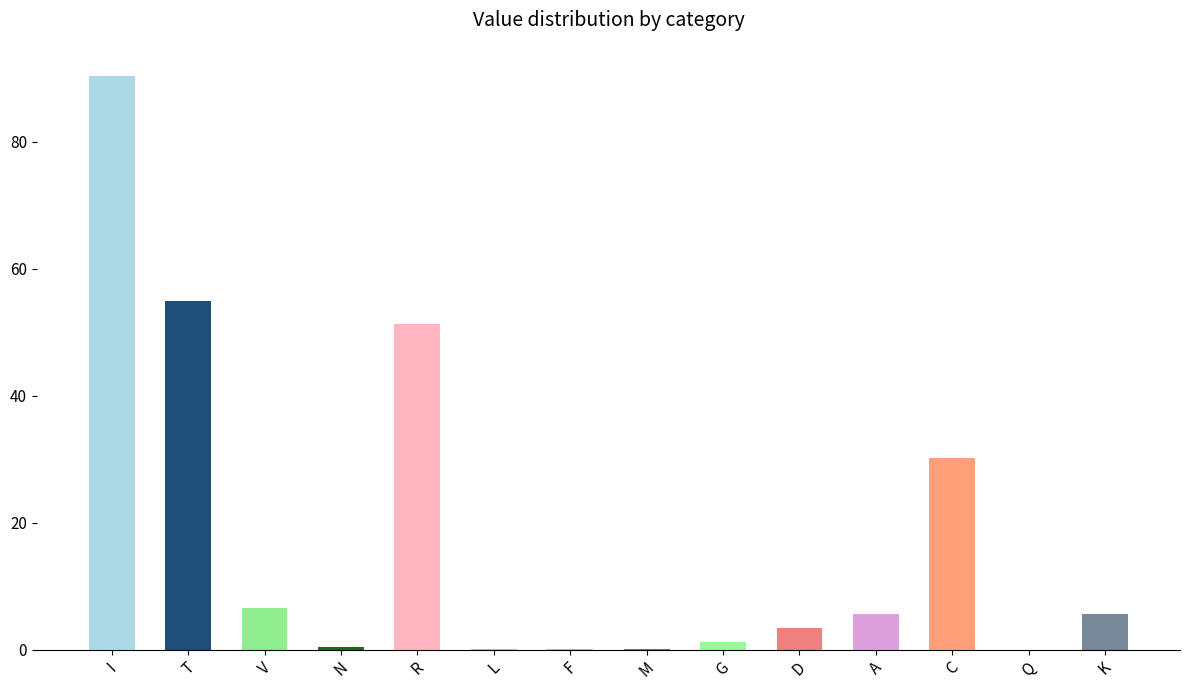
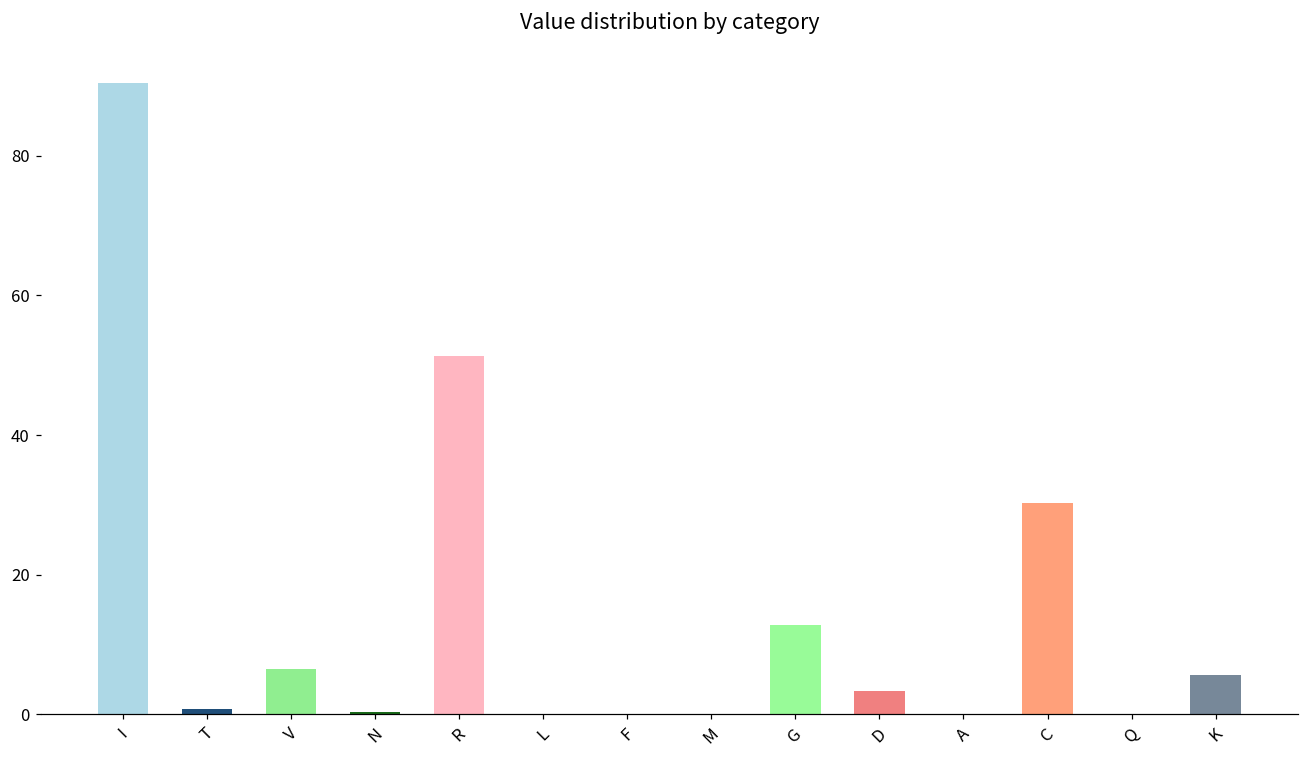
  {
    "I": 90,
-   "T": 55,
+   "T": 1,
    "V": 7,
    "R": 51,
-   "G": 1,
+   "G": 13,
    "D": 3,
-   "A": 6,
+   "A": 0,
    "C": 30,
    "Q": 0,
    "K": 6
  }
